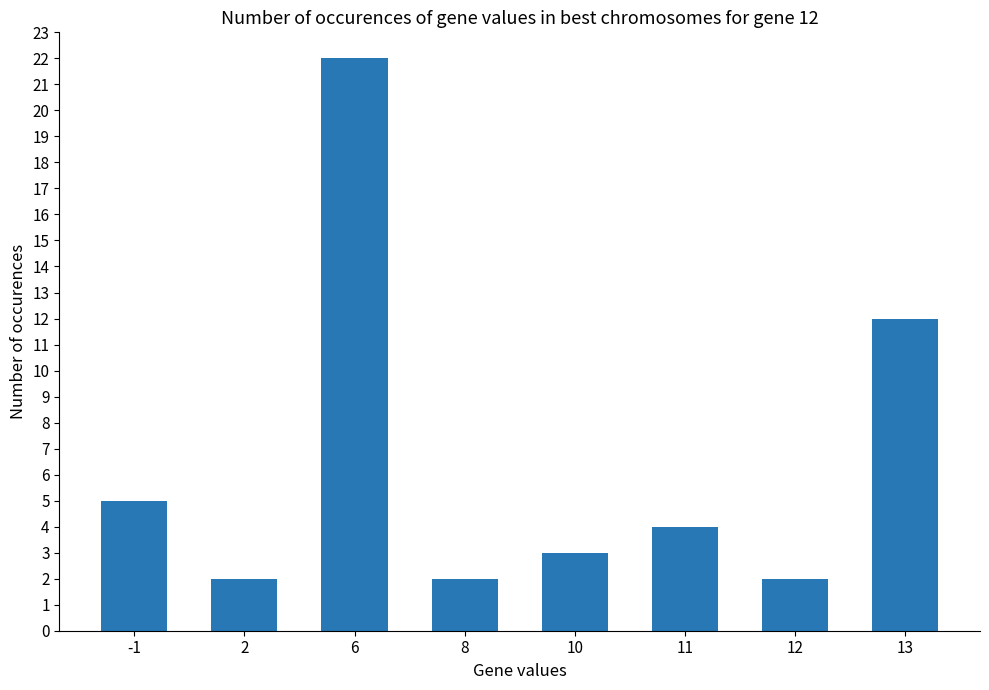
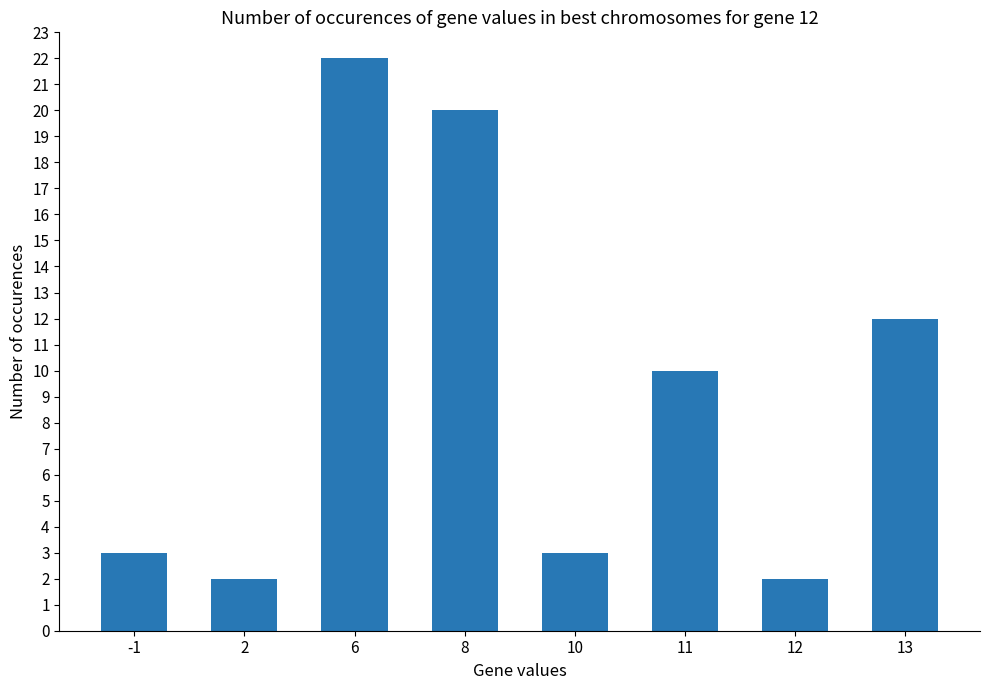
  {
-   "-1": 5,
+   "-1": 3,
    "2": 2,
    "6": 22,
-   "8": 2,
+   "8": 20,
    "10": 3,
-   "11": 4,
+   "11": 10,
    "12": 2,
    "13": 12
  }
